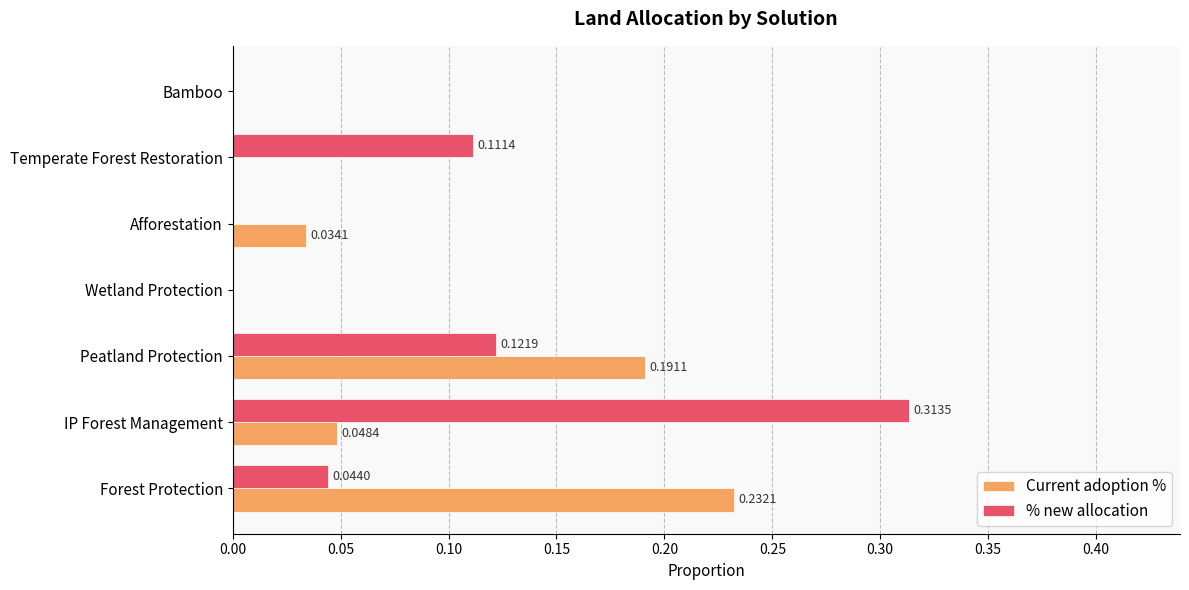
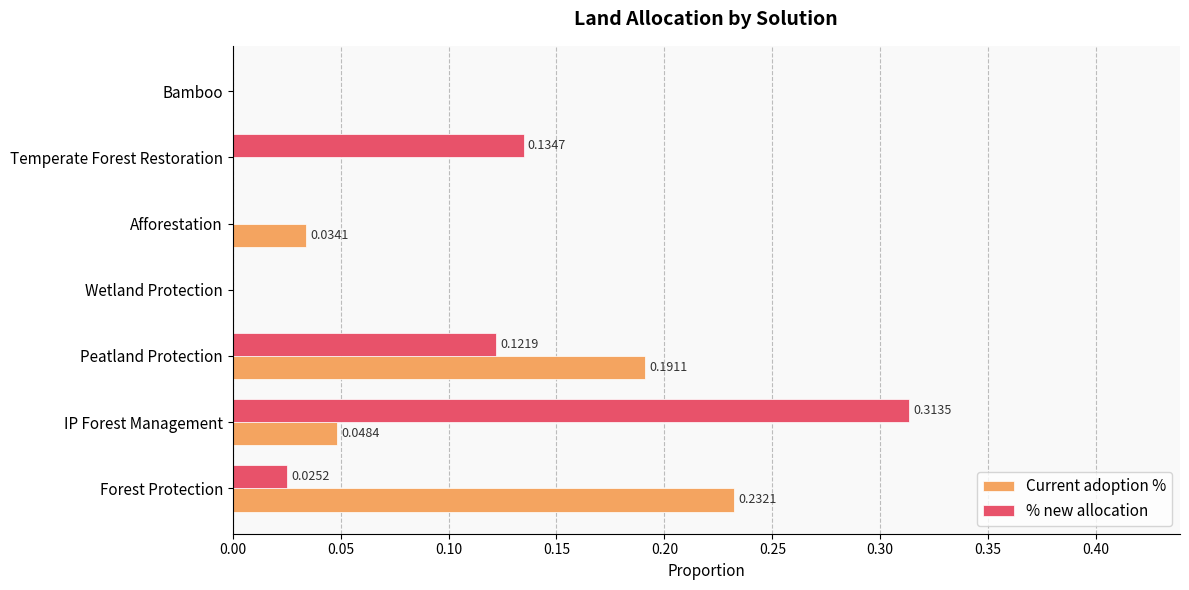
  {
    "Current adoption %": {
      "Afforestation": 0.0341,
      "Peatland Protection": 0.1911,
      "IP Forest Management": 0.0484,
      "Forest Protection": 0.2321
    },
    "% new allocation": {
-     "Temperate Forest Restoration": 0.1114,
+     "Temperate Forest Restoration": 0.1347,
      "Peatland Protection": 0.1219,
      "IP Forest Management": 0.3135,
-     "Forest Protection": 0.0440
+     "Forest Protection": 0.0252
    }
  }
